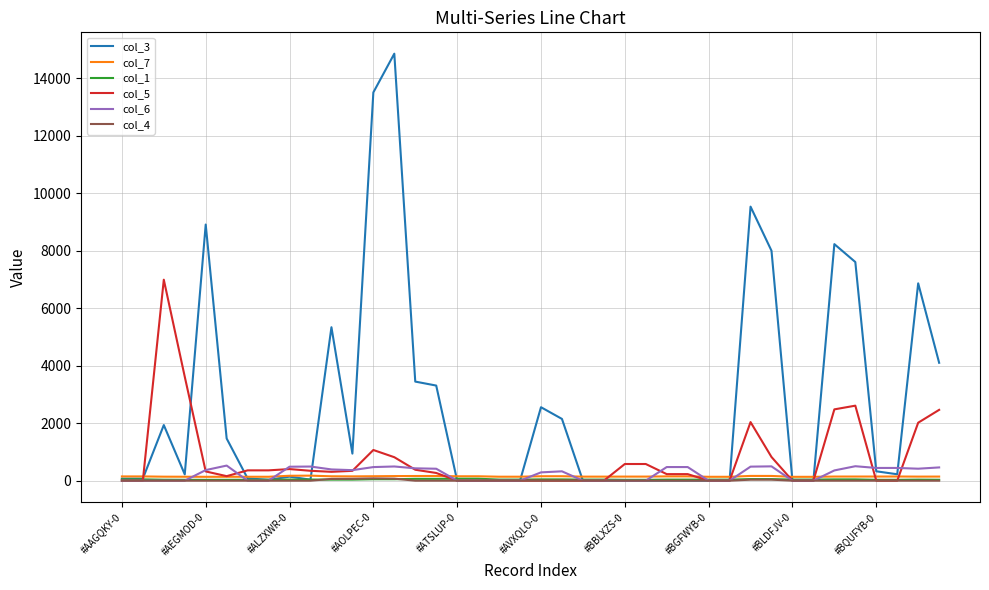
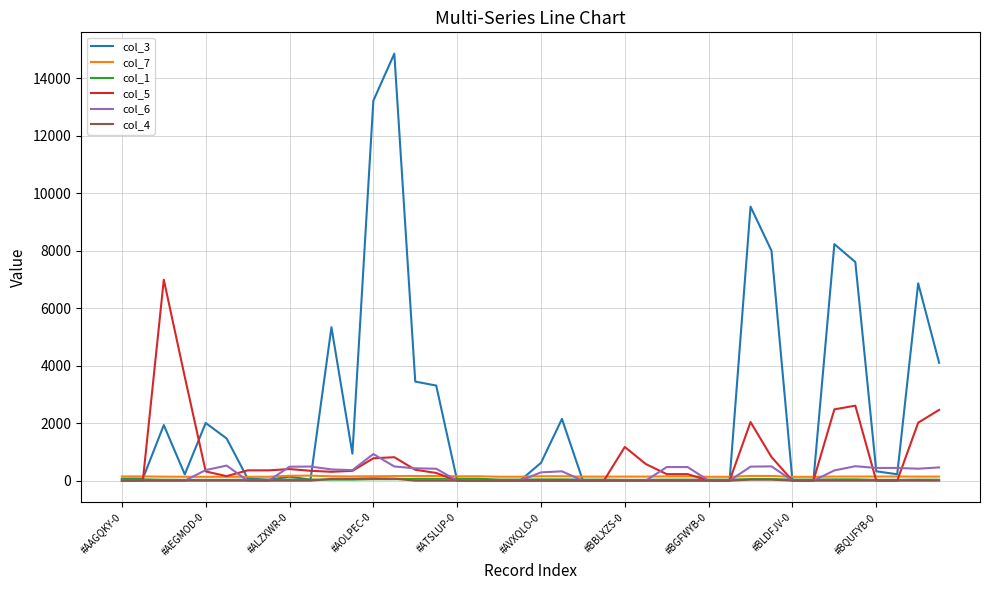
  {
    "col_3": {
-     "#AEGMOD-0": 8900,
-     "#AOLPEC-0": 13500,
-     "#AVXQLO-0": 2600,
+     "#AEGMOD-0": 2000,
+     "#AOLPEC-0": 13200,
+     "#AVXQLO-0": 600,
      "#BQUFYB-0": 300
    },
    "col_7": {
      "#AEGMOD-0": 100,
      "#AVXQLO-0": 200,
      "#BBLXZS-0": 100,
      "#BGFWYB-0": 100,
      "#BLDFJV-0": 100,
      "#BQUFYB-0": 100
    },
    "col_5": {
-     "#AOLPEC-0": 1100,
-     "#BBLXZS-0": 600
+     "#AOLPEC-0": 800,
+     "#BBLXZS-0": 1200
    },
    "col_6": {
-     "#AOLPEC-0": 500,
+     "#AOLPEC-0": 900,
      "#AVXQLO-0": 300,
      "#BQUFYB-0": 400
    }
  }
